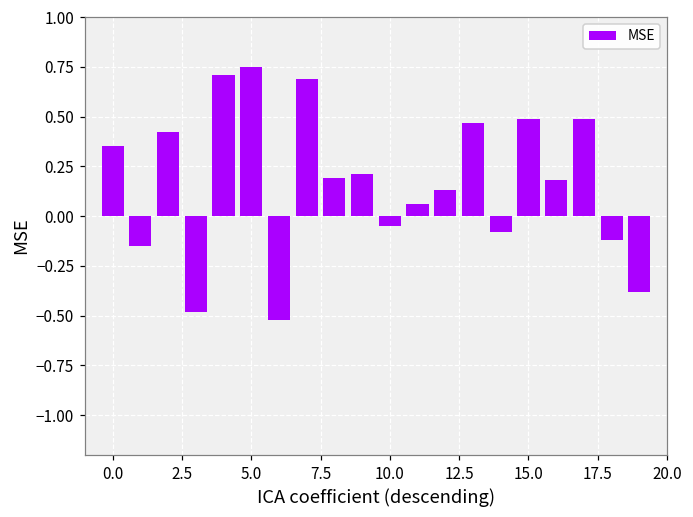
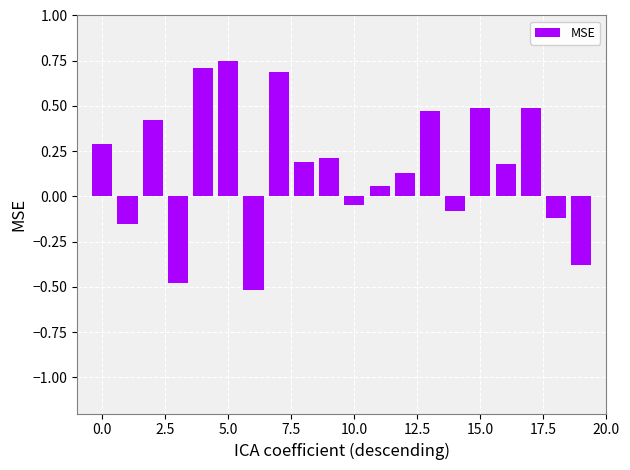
  {
-   "0.0": 0.35,
+   "0.0": 0.29,
    "5.0": 0.75,
    "10.0": -0.05,
    "15.0": 0.49
  }
